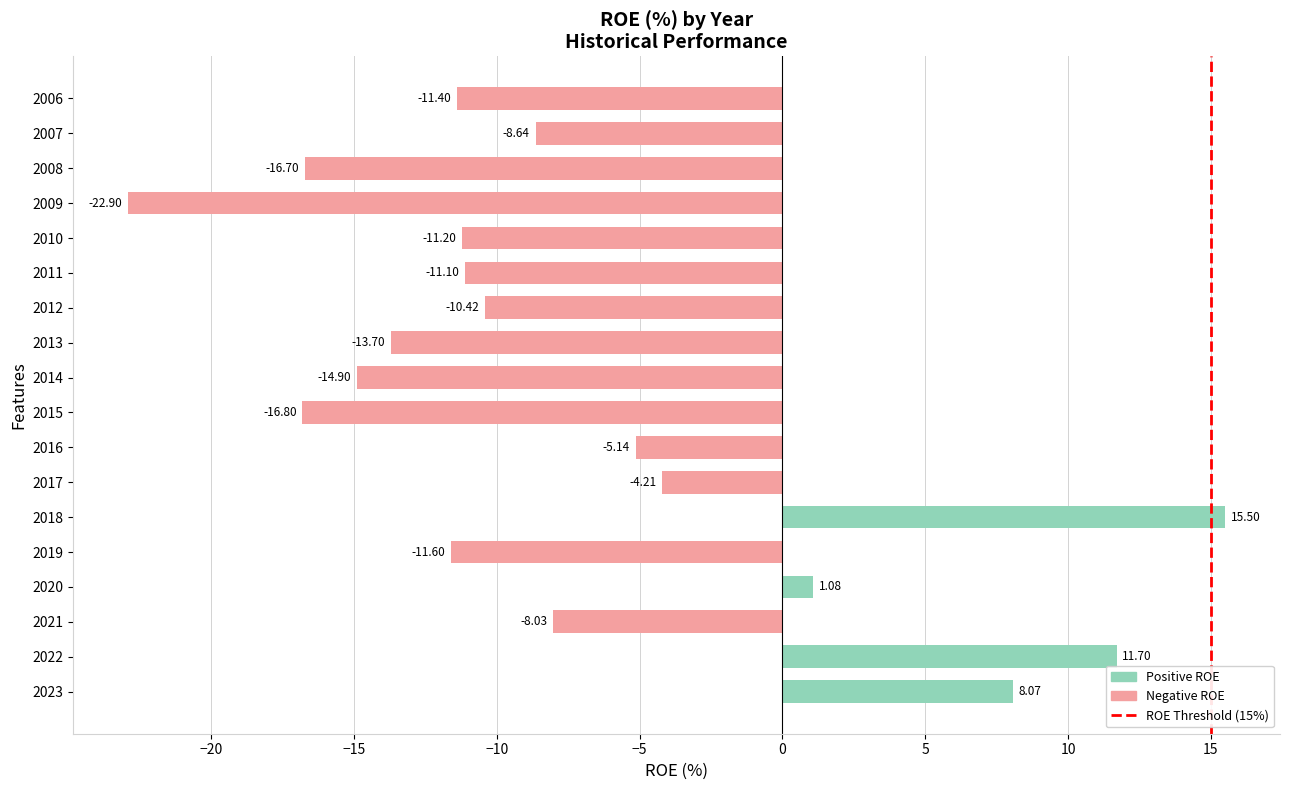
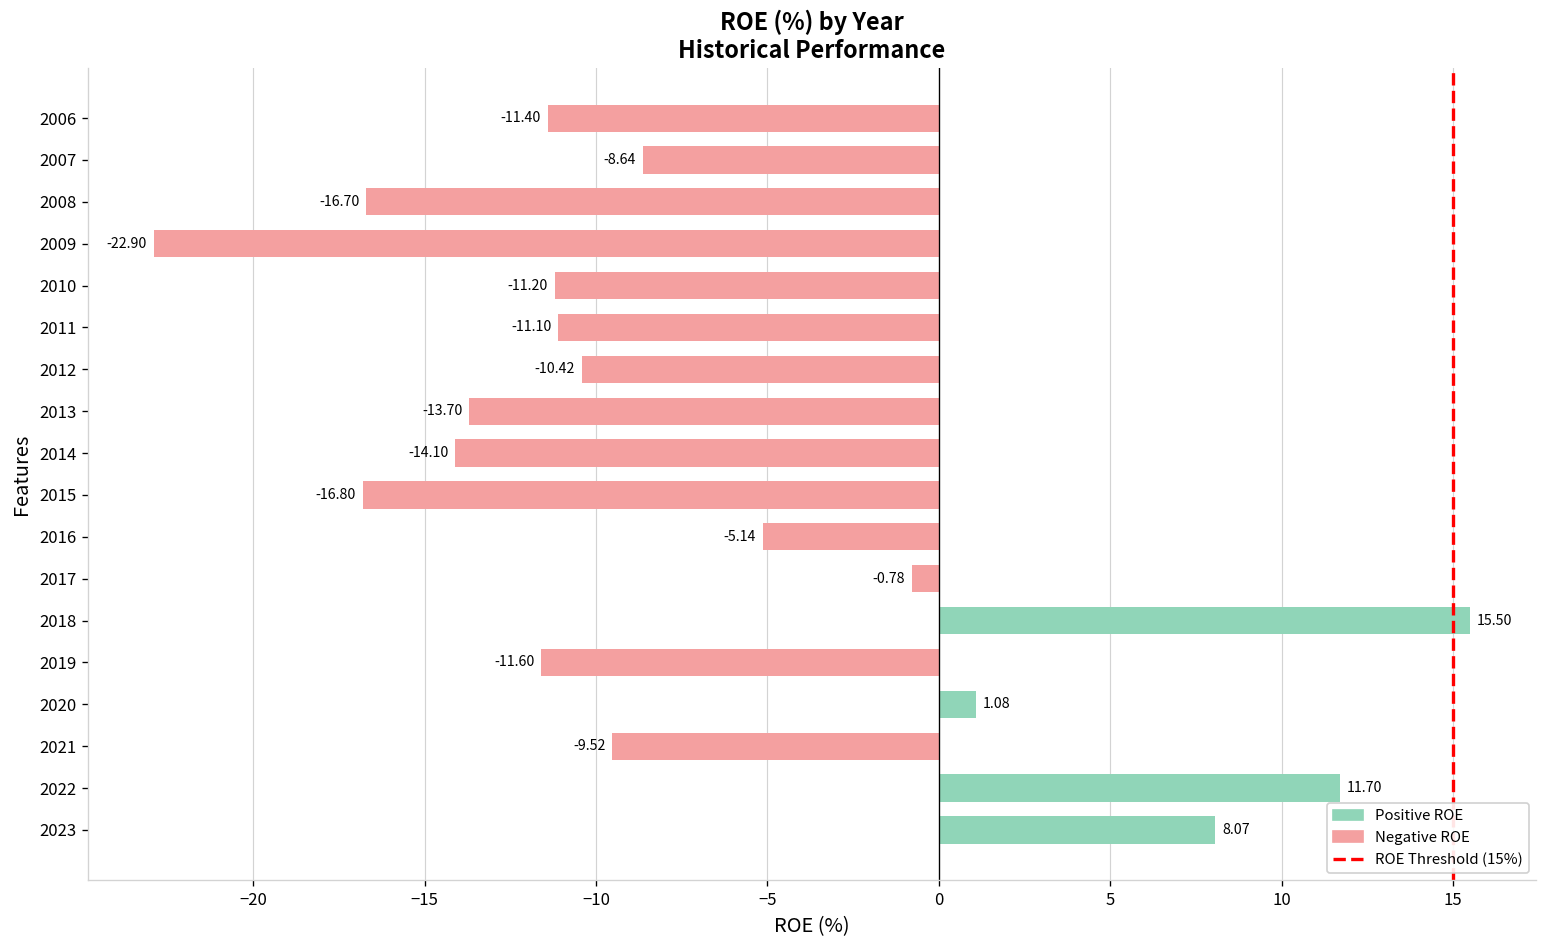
  {
    "2006": -11.40,
    "2007": -8.64,
    "2008": -16.70,
    "2009": -22.90,
    "2010": -11.20,
    "2011": -11.10,
    "2012": -10.42,
    "2013": -13.70,
-   "2014": -14.90,
+   "2014": -14.10,
    "2015": -16.80,
    "2016": -5.14,
-   "2017": -4.21,
+   "2017": -0.78,
    "2018": 15.50,
    "2019": -11.60,
    "2020": 1.08,
-   "2021": -8.03,
+   "2021": -9.52,
    "2022": 11.70,
    "2023": 8.07
  }
